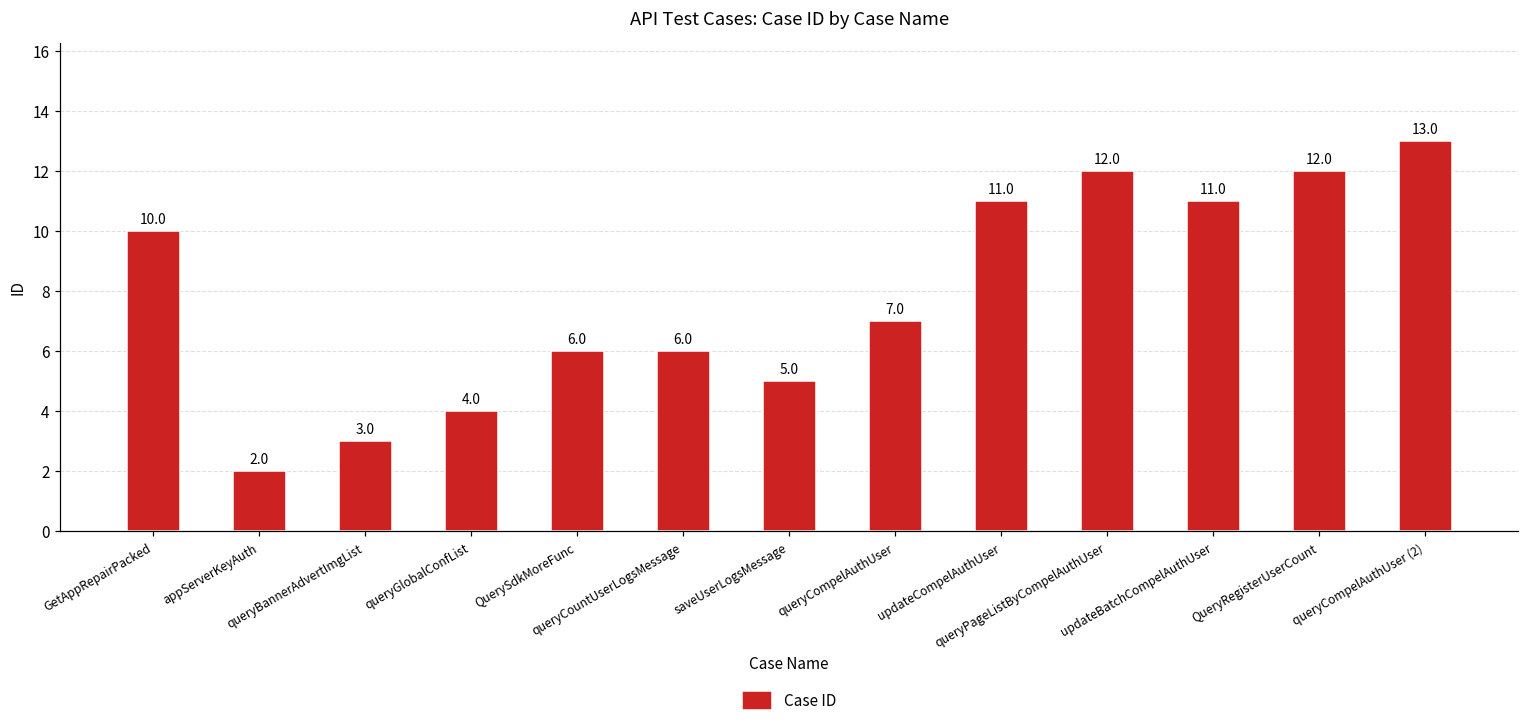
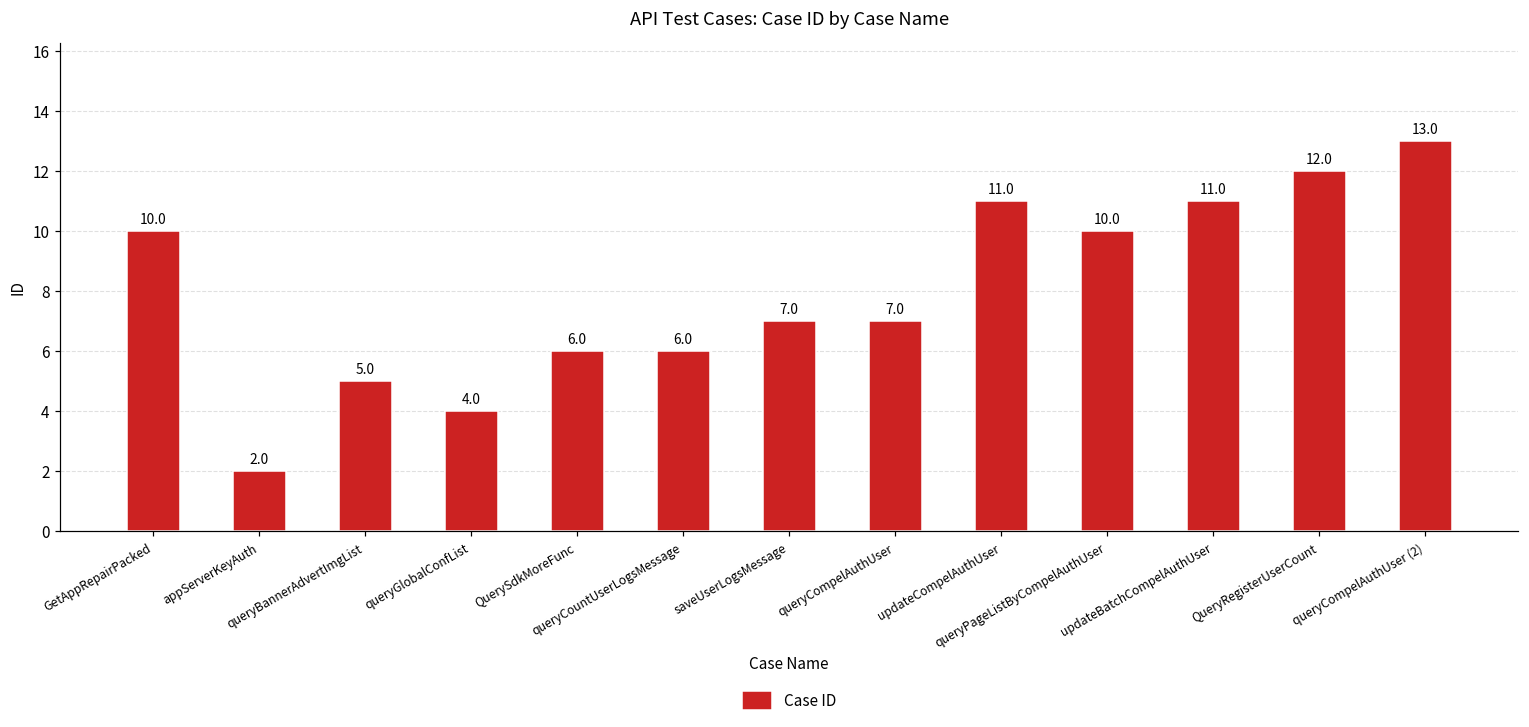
  {
    "GetAppRepairPacked": 10.0,
    "appServerKeyAuth": 2.0,
-   "queryBannerAdvertImgList": 3.0,
+   "queryBannerAdvertImgList": 5.0,
    "queryGlobalConfList": 4.0,
    "QuerySdkMoreFunc": 6.0,
    "queryCountUserLogsMessage": 6.0,
-   "saveUserLogsMessage": 5.0,
+   "saveUserLogsMessage": 7.0,
    "queryCompelAuthUser": 7.0,
    "updateCompelAuthUser": 11.0,
-   "queryPageListByCompelAuthUser": 12.0,
+   "queryPageListByCompelAuthUser": 10.0,
    "updateBatchCompelAuthUser": 11.0,
    "QueryRegisterUserCount": 12.0,
    "queryCompelAuthUser (2)": 13.0
  }
